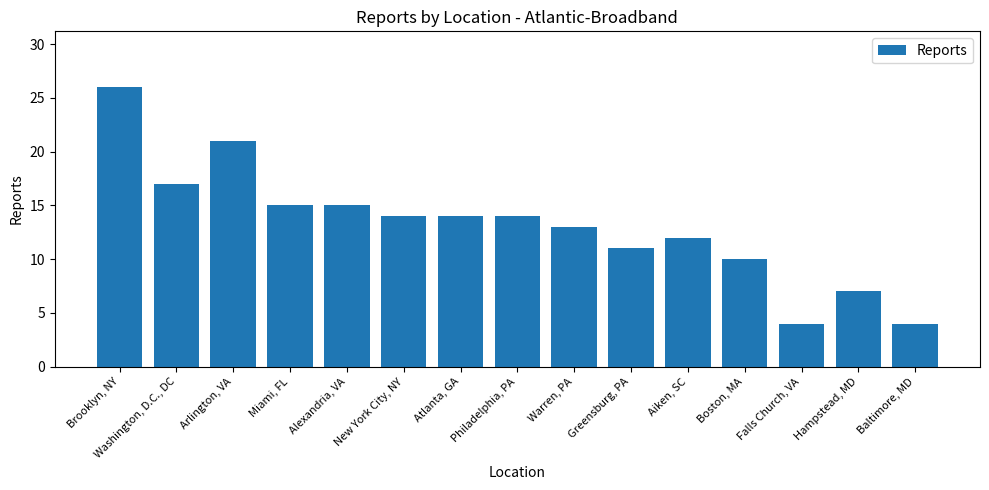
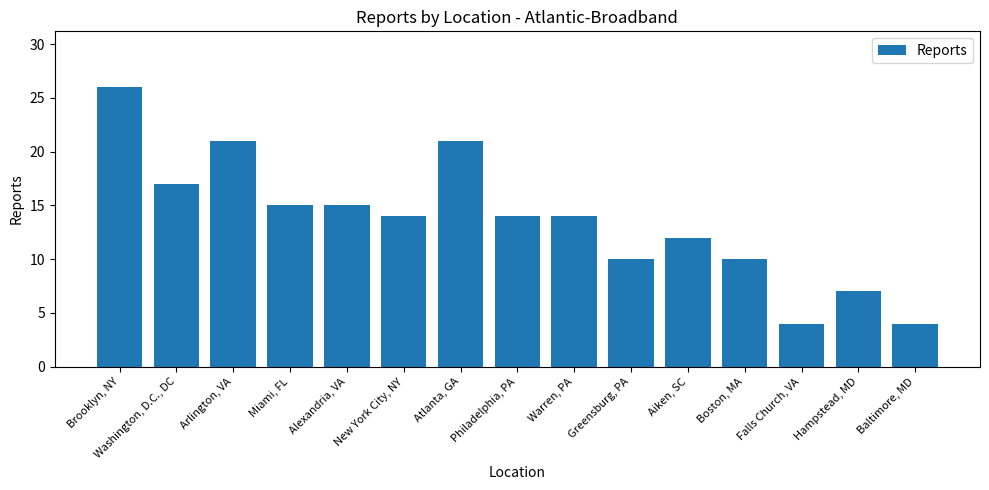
  {
    "Brooklyn, NY": 26,
    "Washington, D.C., DC": 17,
    "Arlington, VA": 21,
    "Miami, FL": 15,
    "Alexandria, VA": 15,
    "New York City, NY": 14,
-   "Atlanta, GA": 14,
+   "Atlanta, GA": 21,
    "Philadelphia, PA": 14,
-   "Warren, PA": 13,
-   "Greensburg, PA": 11,
+   "Warren, PA": 14,
+   "Greensburg, PA": 10,
    "Aiken, SC": 12,
    "Boston, MA": 10,
    "Falls Church, VA": 4,
    "Hampstead, MD": 7,
    "Baltimore, MD": 4
  }
